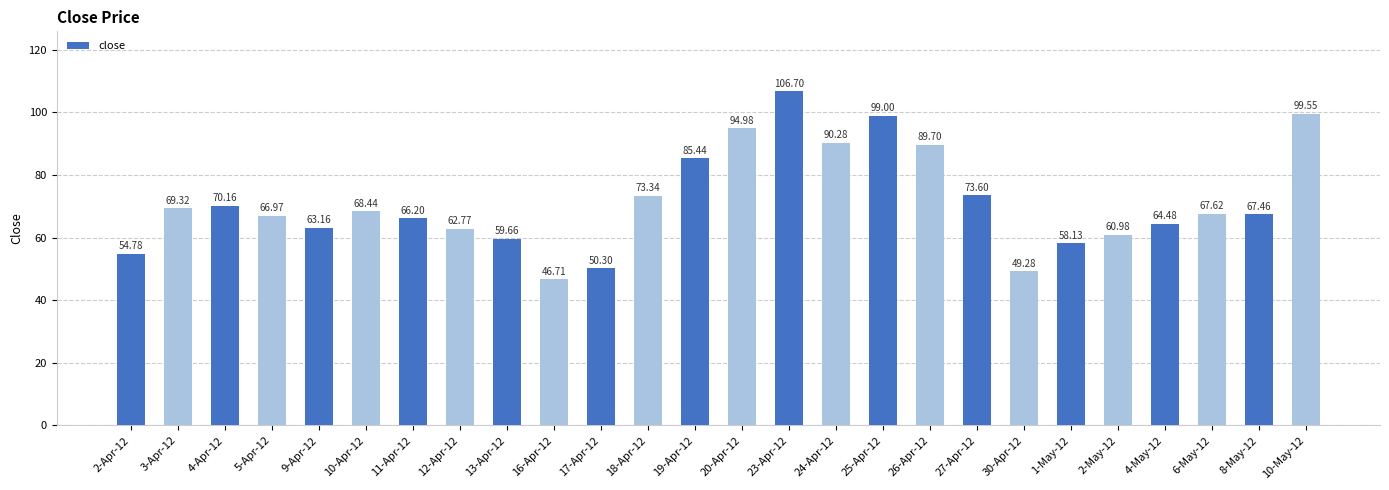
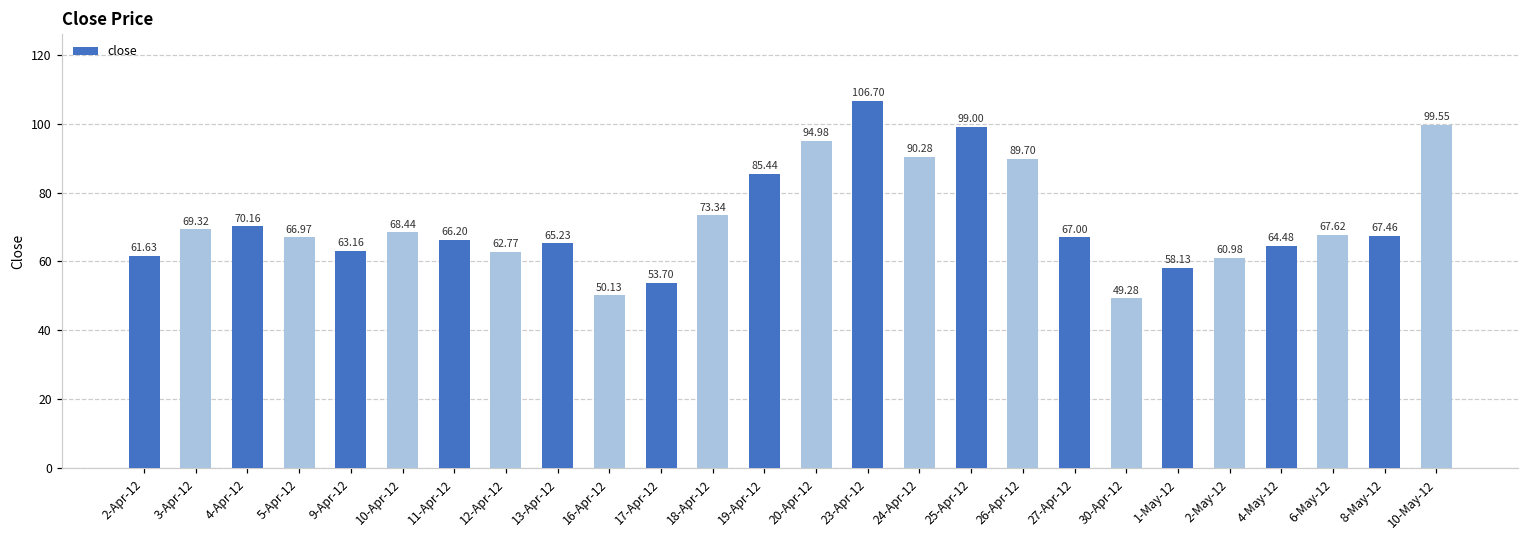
  {
-   "2-Apr-12": 54.78,
+   "2-Apr-12": 61.63,
    "3-Apr-12": 69.32,
    "4-Apr-12": 70.16,
    "5-Apr-12": 66.97,
    "9-Apr-12": 63.16,
    "10-Apr-12": 68.44,
    "11-Apr-12": 66.20,
    "12-Apr-12": 62.77,
-   "13-Apr-12": 59.66,
-   "16-Apr-12": 46.71,
-   "17-Apr-12": 50.30,
+   "13-Apr-12": 65.23,
+   "16-Apr-12": 50.13,
+   "17-Apr-12": 53.70,
    "18-Apr-12": 73.34,
    "19-Apr-12": 85.44,
    "20-Apr-12": 94.98,
    "23-Apr-12": 106.70,
    "24-Apr-12": 90.28,
    "25-Apr-12": 99.00,
    "26-Apr-12": 89.70,
-   "27-Apr-12": 73.60,
+   "27-Apr-12": 67.00,
    "30-Apr-12": 49.28,
    "1-May-12": 58.13,
    "2-May-12": 60.98,
    "4-May-12": 64.48,
    "6-May-12": 67.62,
    "8-May-12": 67.46,
    "10-May-12": 99.55
  }
